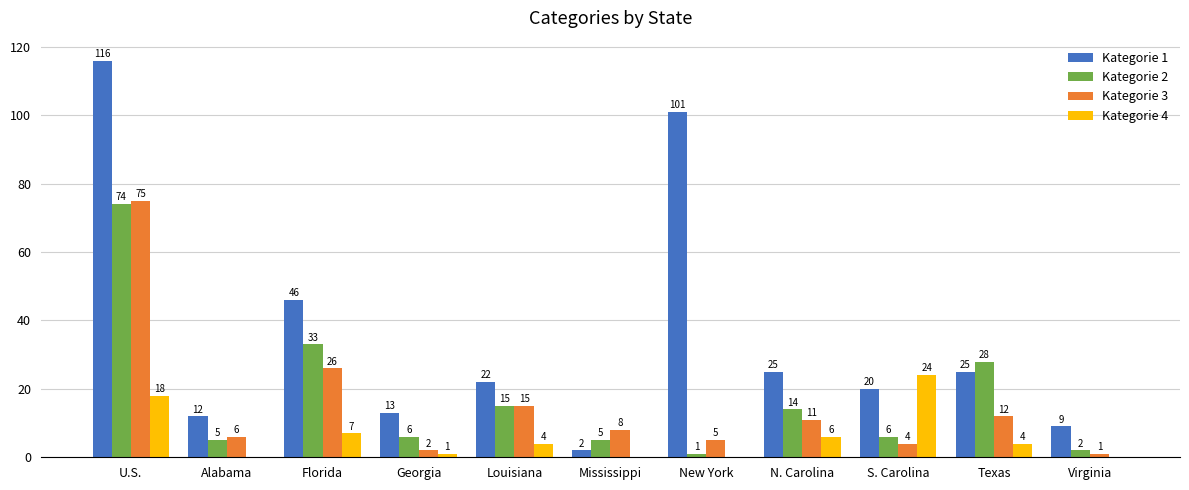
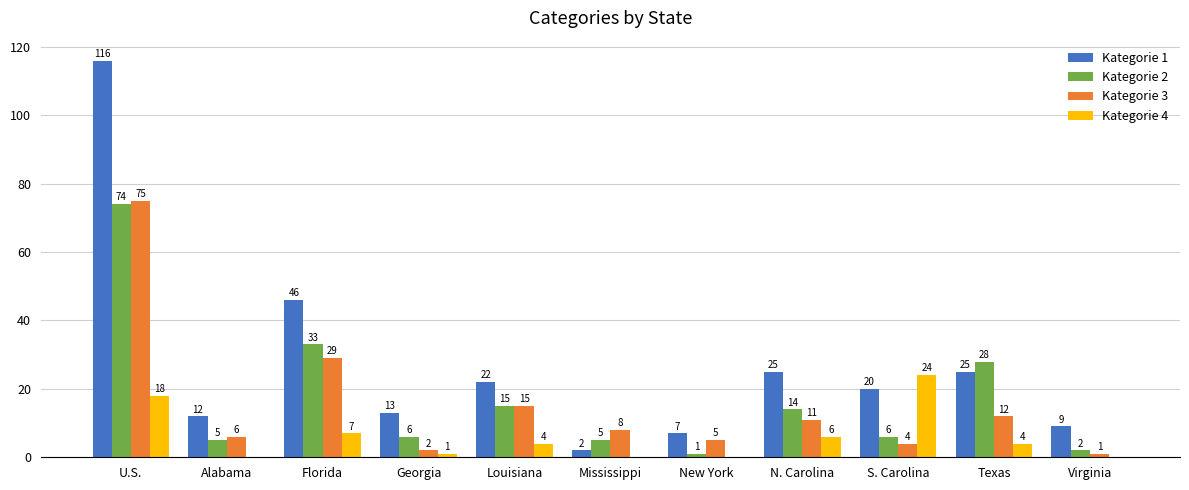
  {
    "Kategorie 1": {
      "U.S.": 116,
      "Alabama": 12,
      "Florida": 46,
      "Georgia": 13,
      "Louisiana": 22,
      "Mississippi": 2,
-     "New York": 101,
+     "New York": 7,
      "N. Carolina": 25,
      "S. Carolina": 20,
      "Texas": 25,
      "Virginia": 9
    },
    "Kategorie 2": {
      "U.S.": 74,
      "Alabama": 5,
      "Florida": 33,
      "Georgia": 6,
      "Louisiana": 15,
      "Mississippi": 5,
      "New York": 1,
      "N. Carolina": 14,
      "S. Carolina": 6,
      "Texas": 28,
      "Virginia": 2
    },
    "Kategorie 3": {
      "U.S.": 75,
      "Alabama": 6,
-     "Florida": 26,
+     "Florida": 29,
      "Georgia": 2,
      "Louisiana": 15,
      "Mississippi": 8,
      "New York": 5,
      "N. Carolina": 11,
      "S. Carolina": 4,
      "Texas": 12,
      "Virginia": 1
    },
    "Kategorie 4": {
      "U.S.": 18,
      "Florida": 7,
      "Georgia": 1,
      "Louisiana": 4,
      "N. Carolina": 6,
      "S. Carolina": 24,
      "Texas": 4
    }
  }
